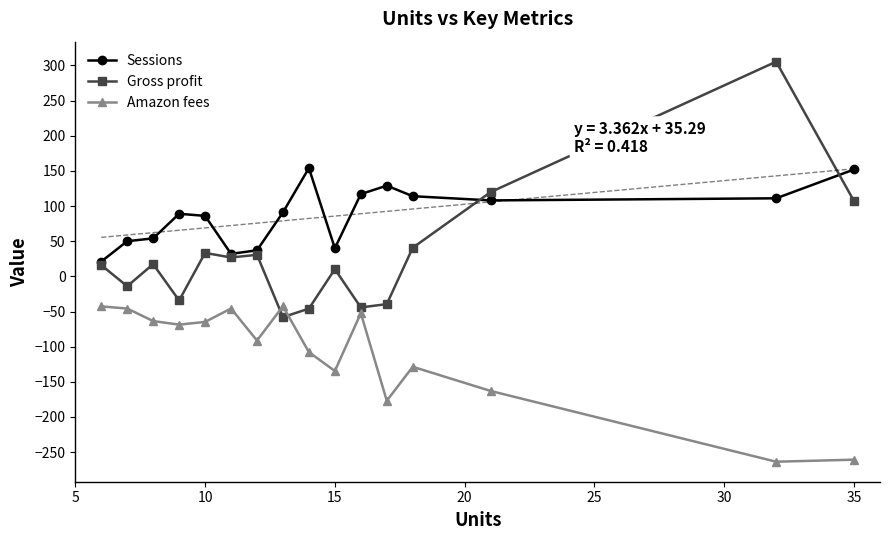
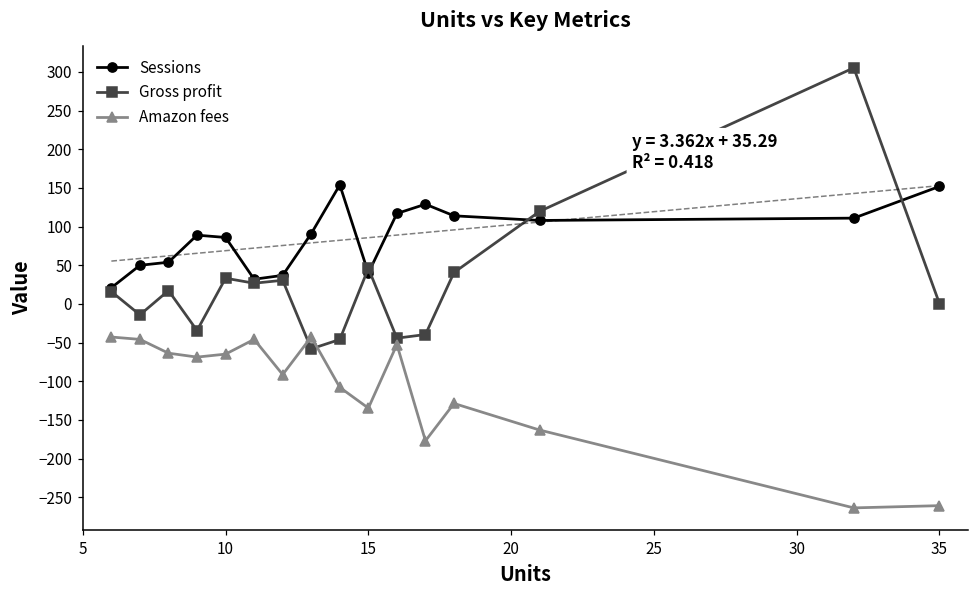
  {
    "Gross profit": {
      "10": 30,
-     "15": 10,
-     "35": 110
+     "15": 50,
+     "35": 0
    }
  }
